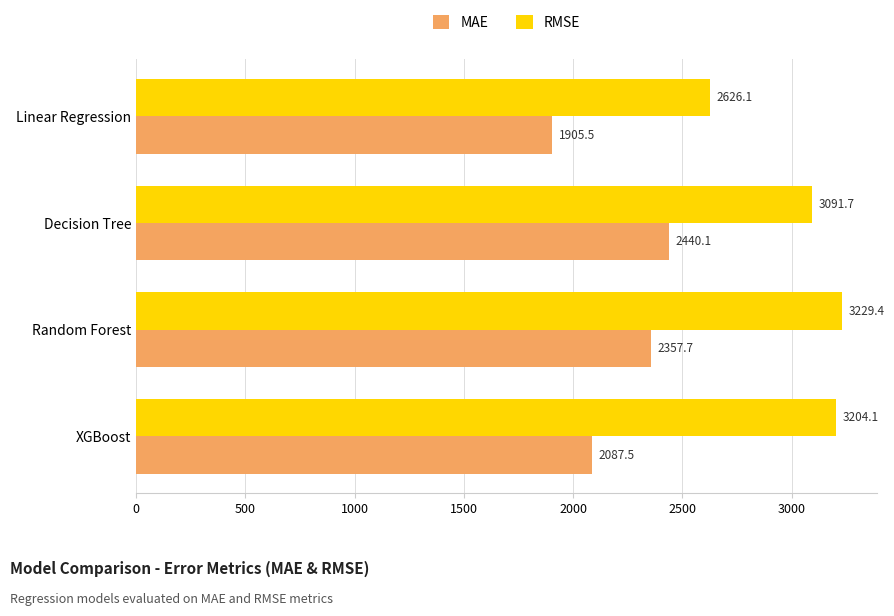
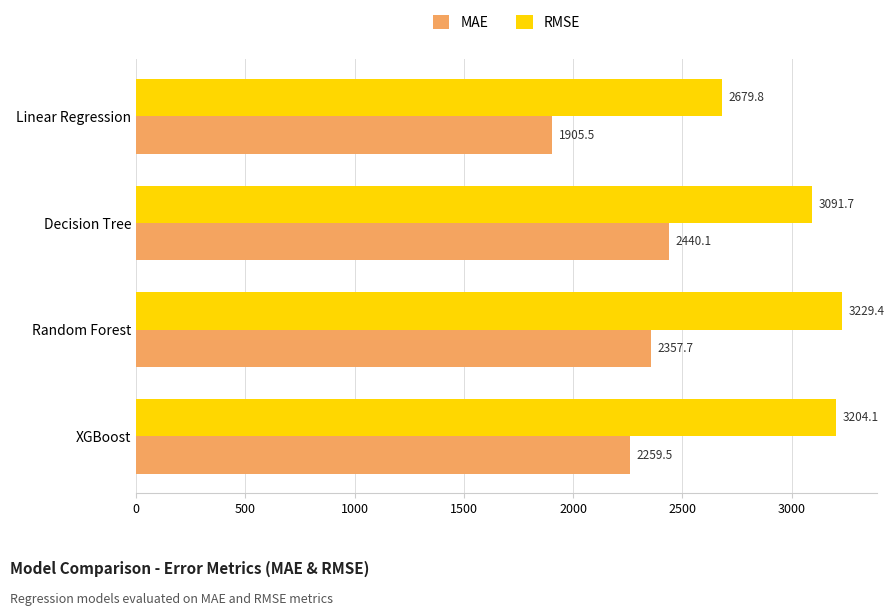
  {
    "MAE": {
      "Linear Regression": 1905.5,
      "Decision Tree": 2440.1,
      "Random Forest": 2357.7,
-     "XGBoost": 2087.5
+     "XGBoost": 2259.5
    },
    "RMSE": {
-     "Linear Regression": 2626.1,
+     "Linear Regression": 2679.8,
      "Decision Tree": 3091.7,
      "Random Forest": 3229.4,
      "XGBoost": 3204.1
    }
  }
